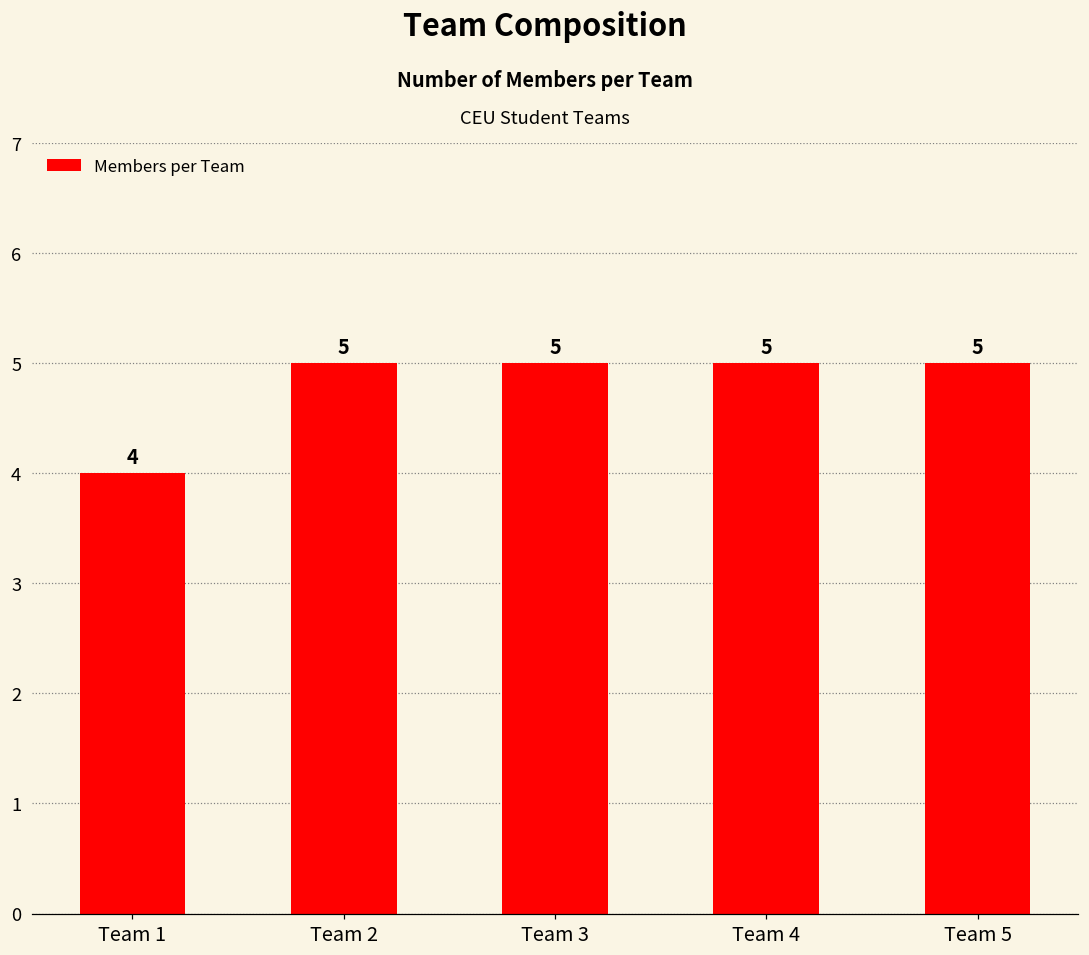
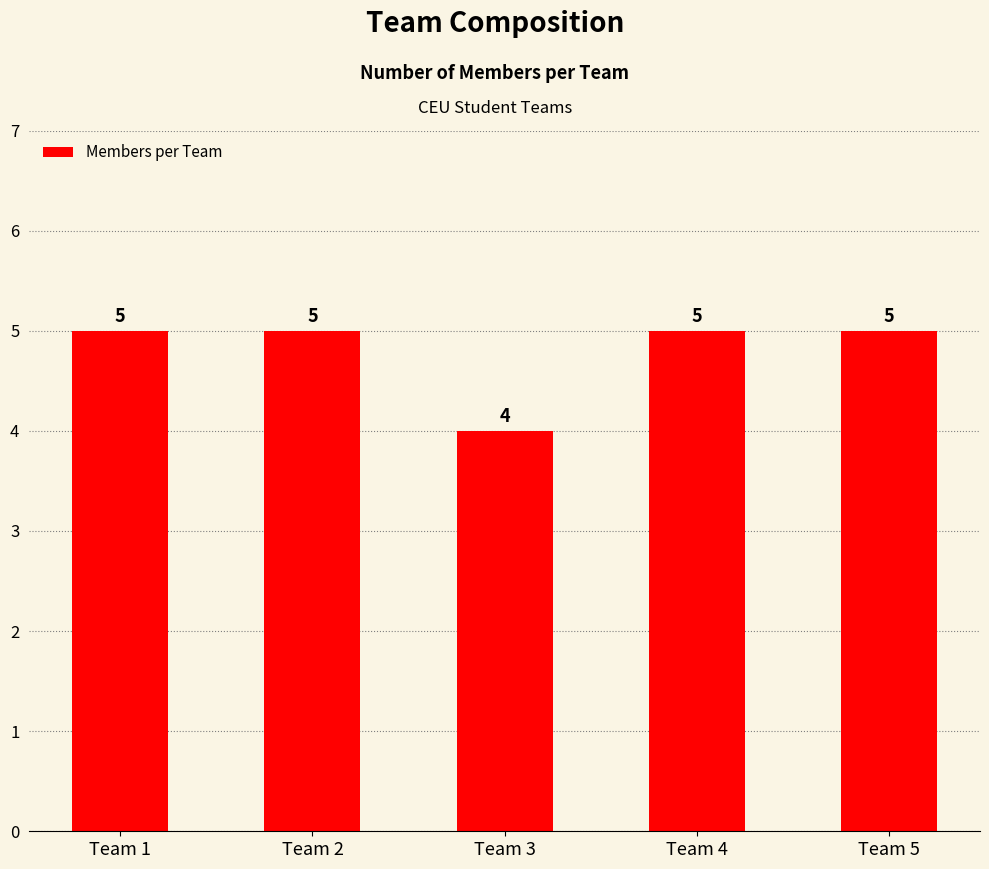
  {
-   "Team 1": 4,
+   "Team 1": 5,
    "Team 2": 5,
-   "Team 3": 5,
+   "Team 3": 4,
    "Team 4": 5,
    "Team 5": 5
  }
